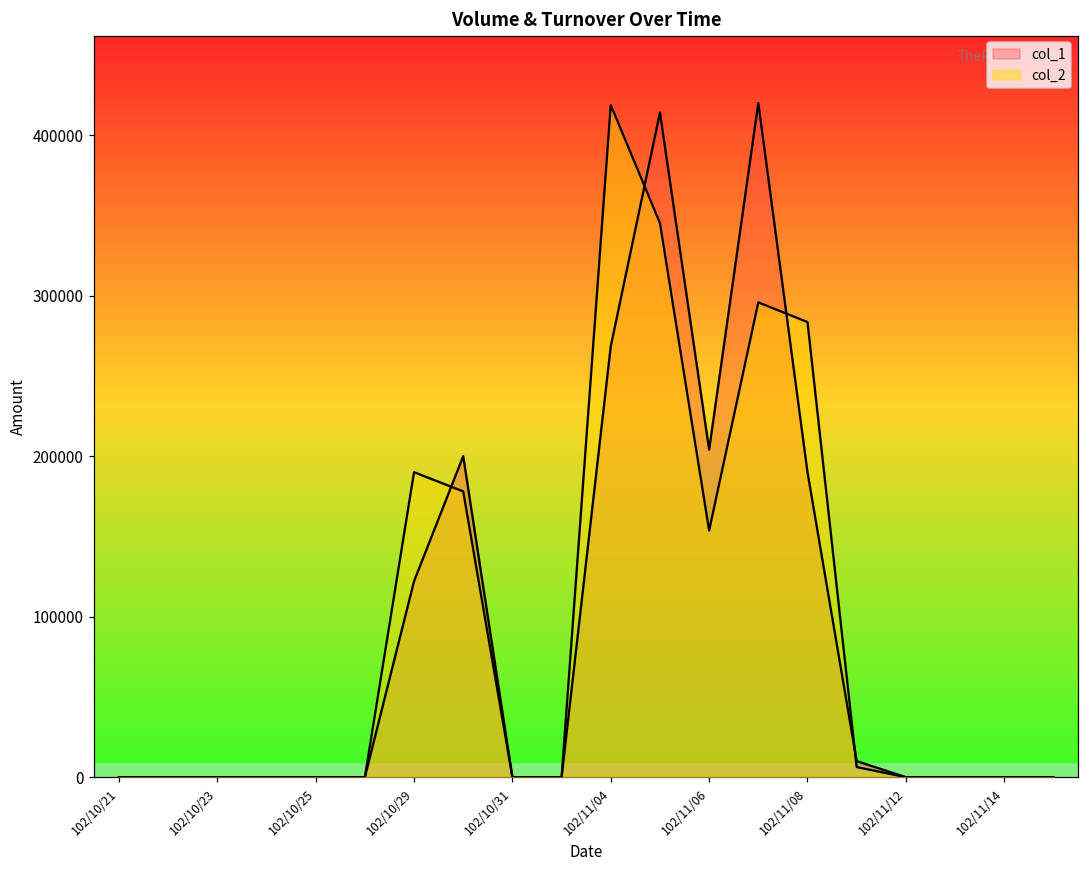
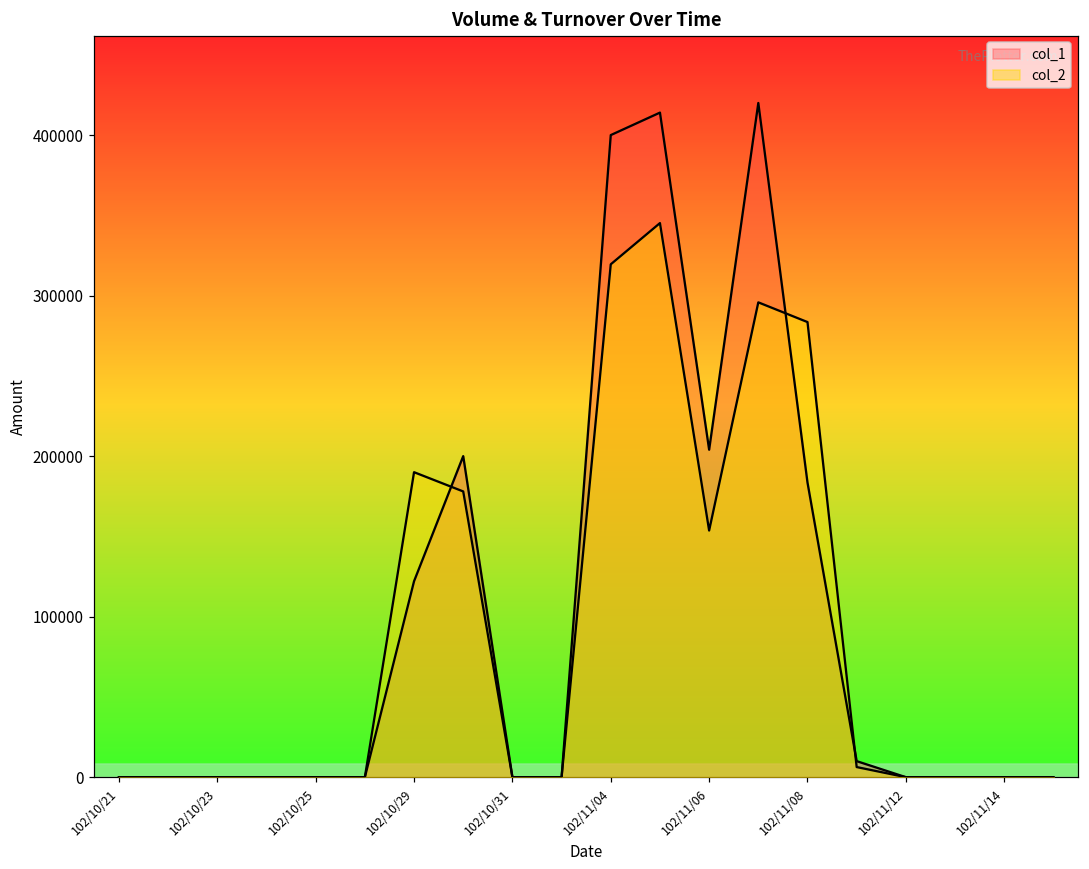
  {
    "col_1": {
      "102/10/29": 122000,
-     "102/11/04": 268000,
+     "102/11/04": 400000,
      "102/11/06": 204000,
-     "102/11/08": 190000
+     "102/11/08": 184000
    },
    "col_2": {
      "102/10/29": 190000,
-     "102/11/04": 419000,
+     "102/11/04": 320000,
      "102/11/06": 154000,
      "102/11/08": 284000
    }
  }
